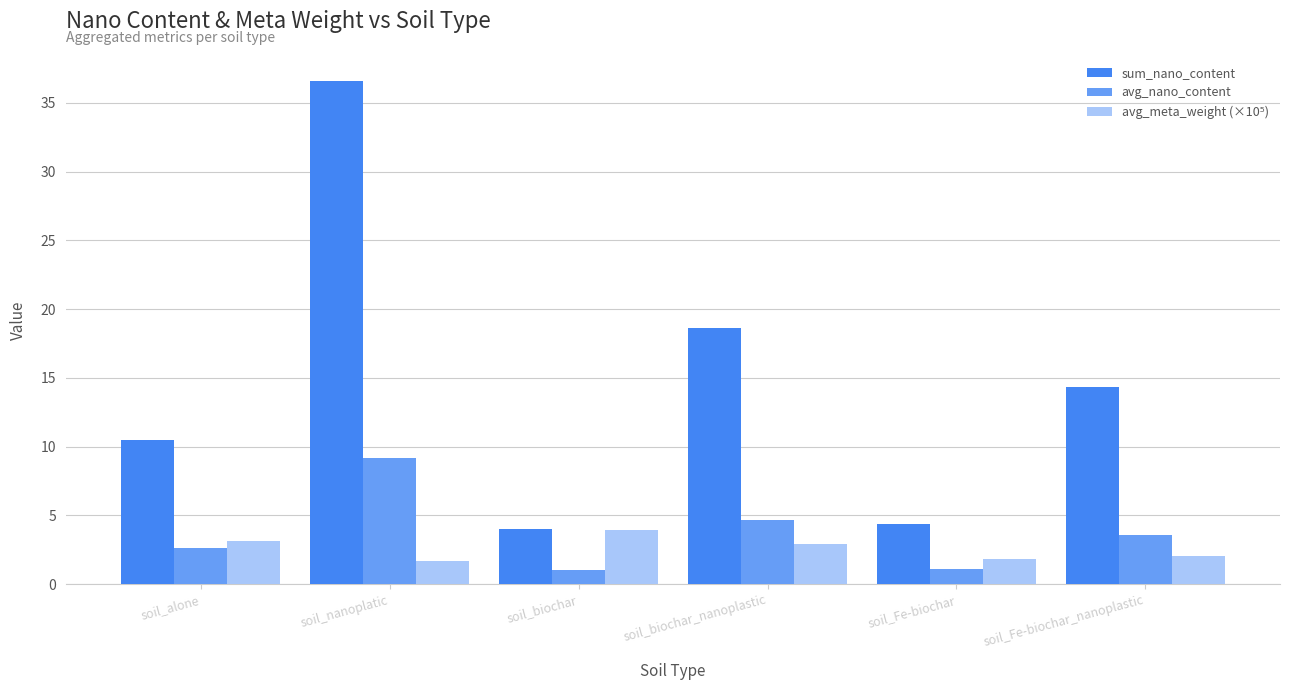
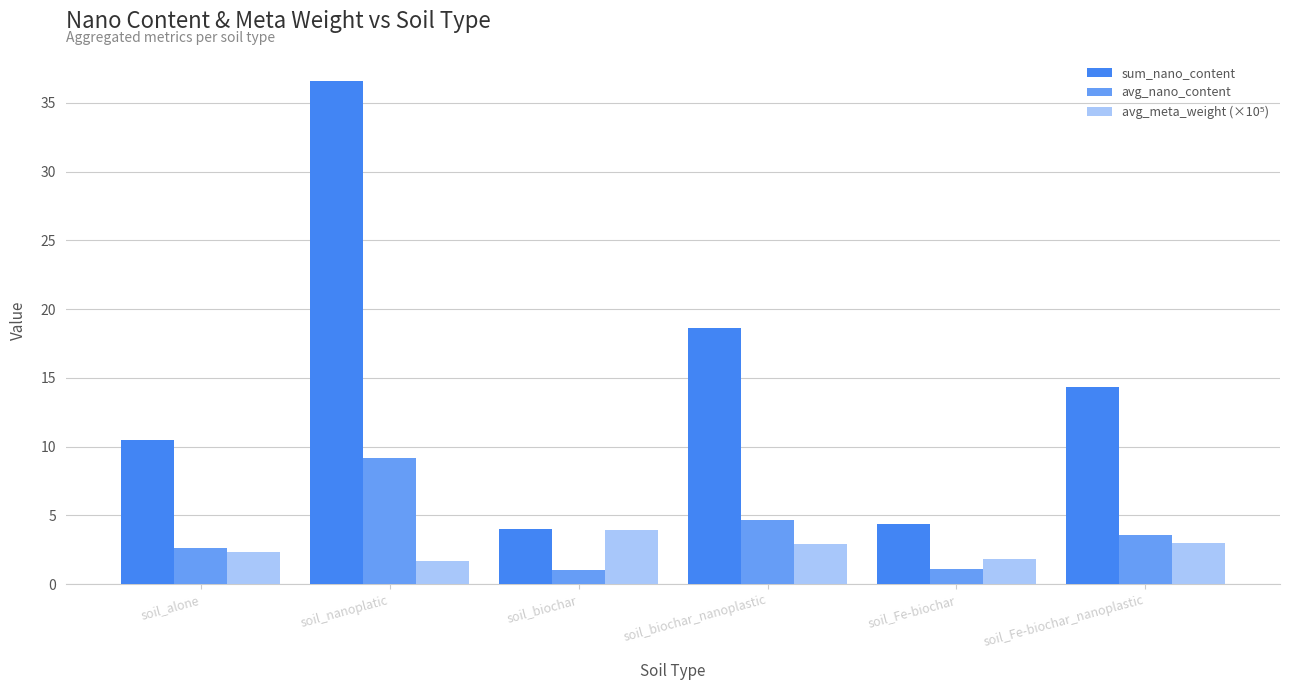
  {
    "avg_meta_weight (×10⁵)": {
-     "soil_alone": 3.1,
+     "soil_alone": 2.3,
      "soil_nanoplatic": 1.7,
      "soil_biochar": 4.0,
      "soil_biochar_nanoplastic": 2.9,
      "soil_Fe-biochar": 1.8,
-     "soil_Fe-biochar_nanoplastic": 2.1
+     "soil_Fe-biochar_nanoplastic": 3.0
    }
  }
